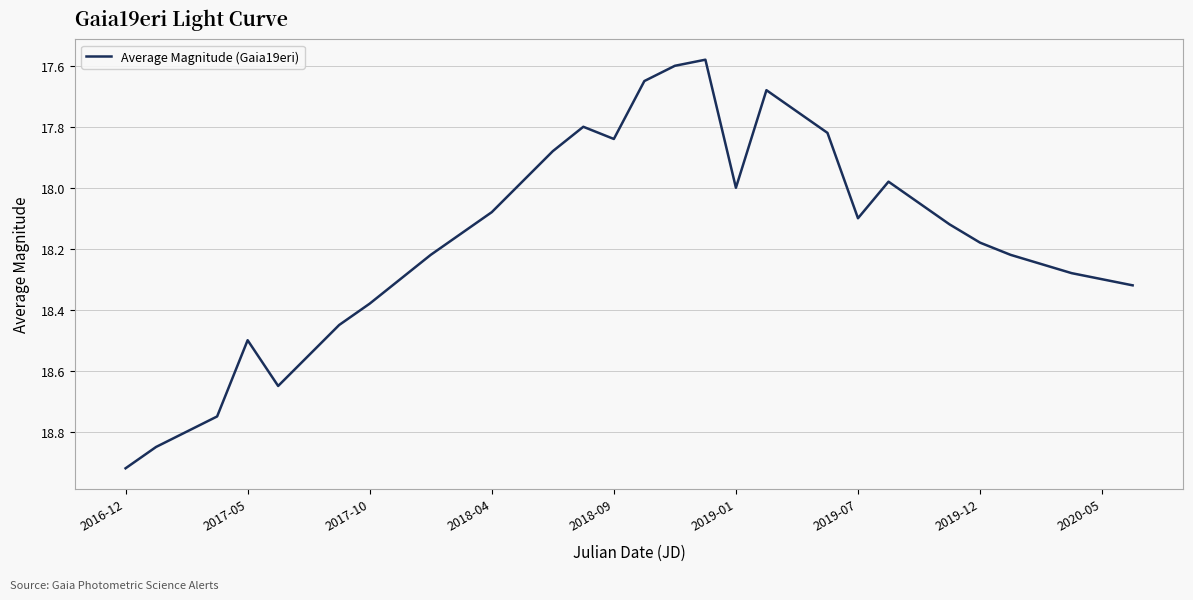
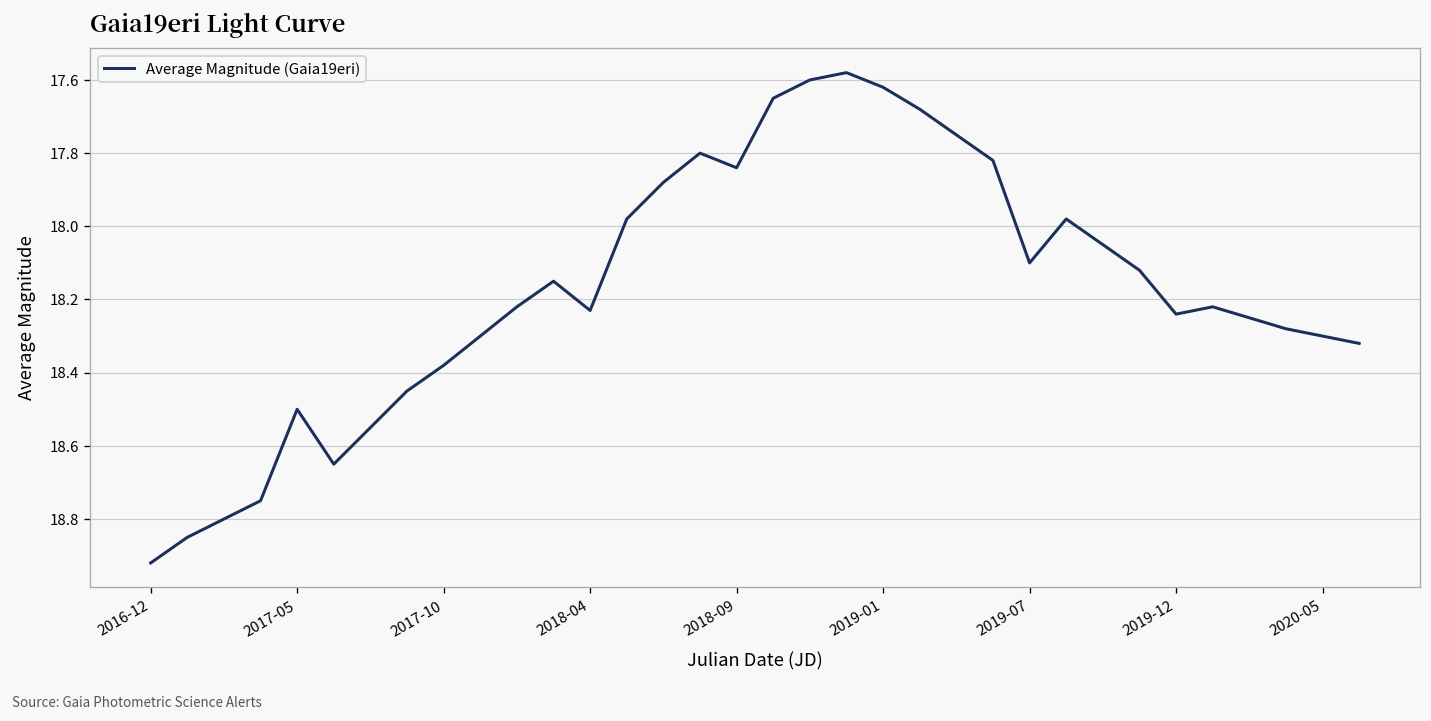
  {
    "2016-12": 18.92,
    "2017-05": 18.50,
    "2017-10": 18.38,
-   "2018-04": 18.08,
+   "2018-04": 18.23,
    "2018-09": 17.84,
-   "2019-01": 18.00,
+   "2019-01": 17.62,
    "2019-07": 18.10,
-   "2019-12": 18.18,
+   "2019-12": 18.24,
    "2020-05": 18.30
  }
